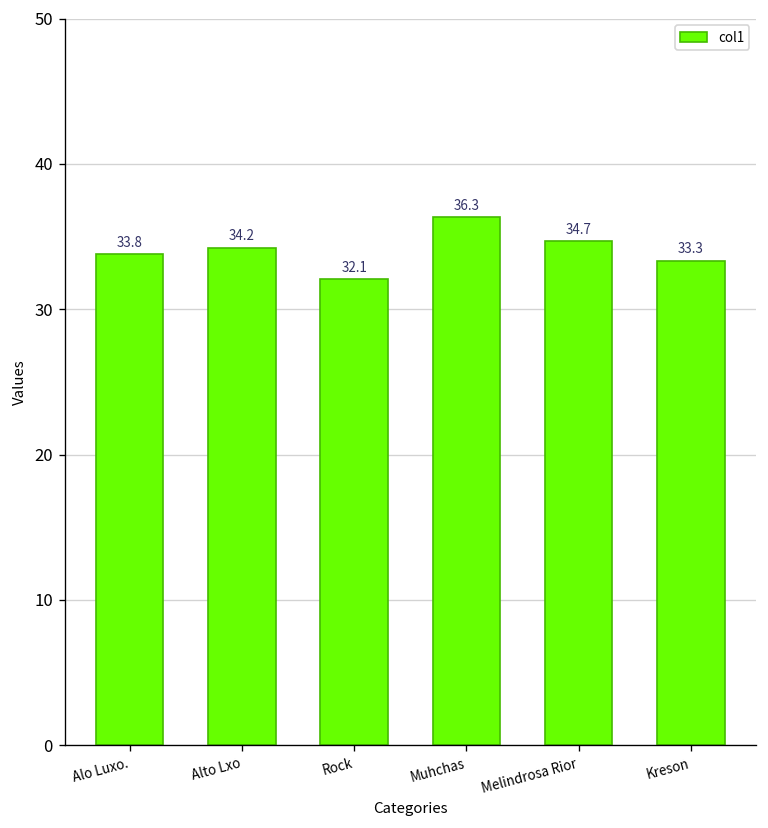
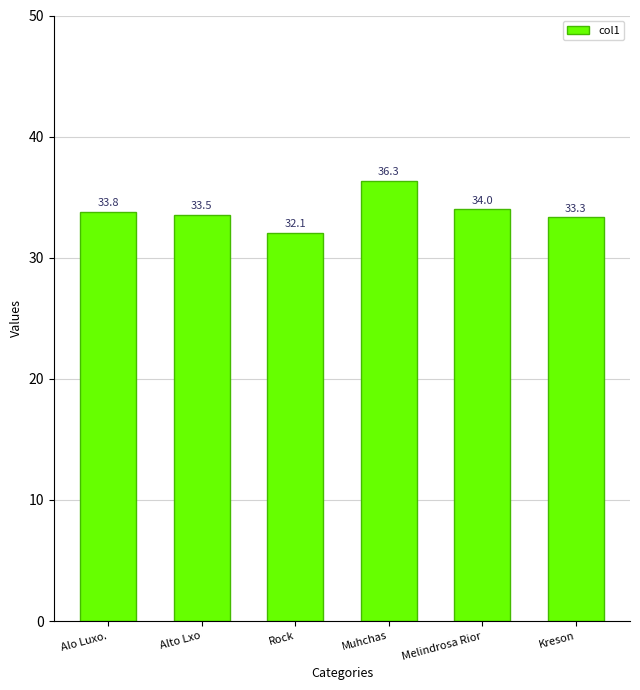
  {
    "Alo Luxo.": 33.8,
-   "Alto Lxo": 34.2,
+   "Alto Lxo": 33.5,
    "Rock": 32.1,
    "Muhchas": 36.3,
-   "Melindrosa Rior": 34.7,
+   "Melindrosa Rior": 34.0,
    "Kreson": 33.3
  }
